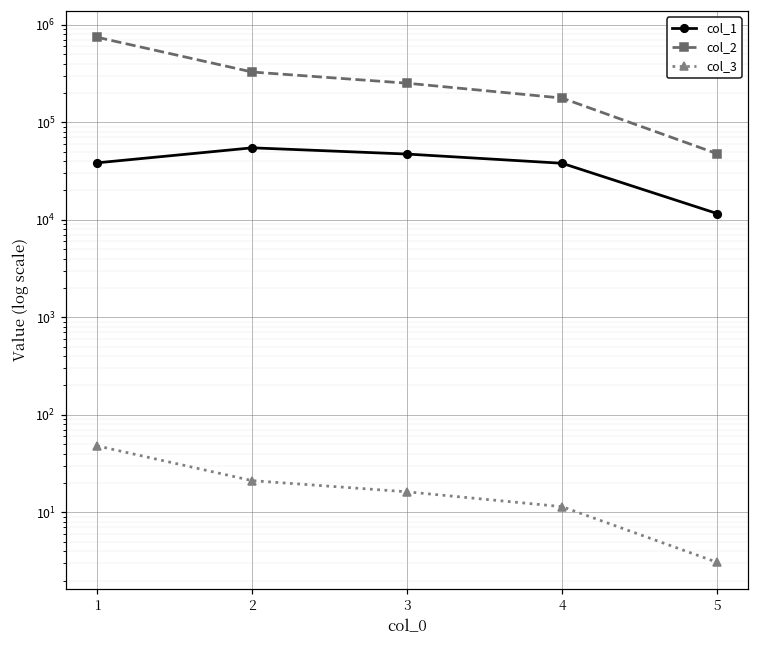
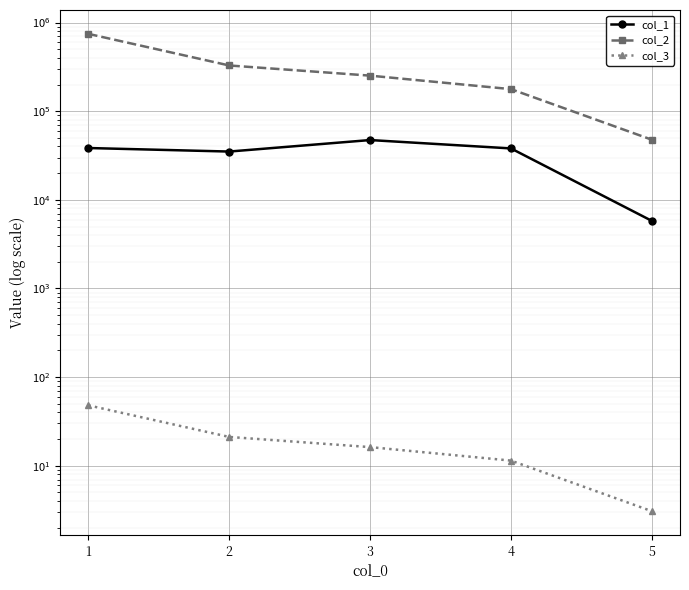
  {
    "col_1": {
      "1": 38000,
-     "2": 50000,
+     "2": 35000,
      "3": 50000,
      "4": 38000,
-     "5": 12000
+     "5": 6000
    }
  }
